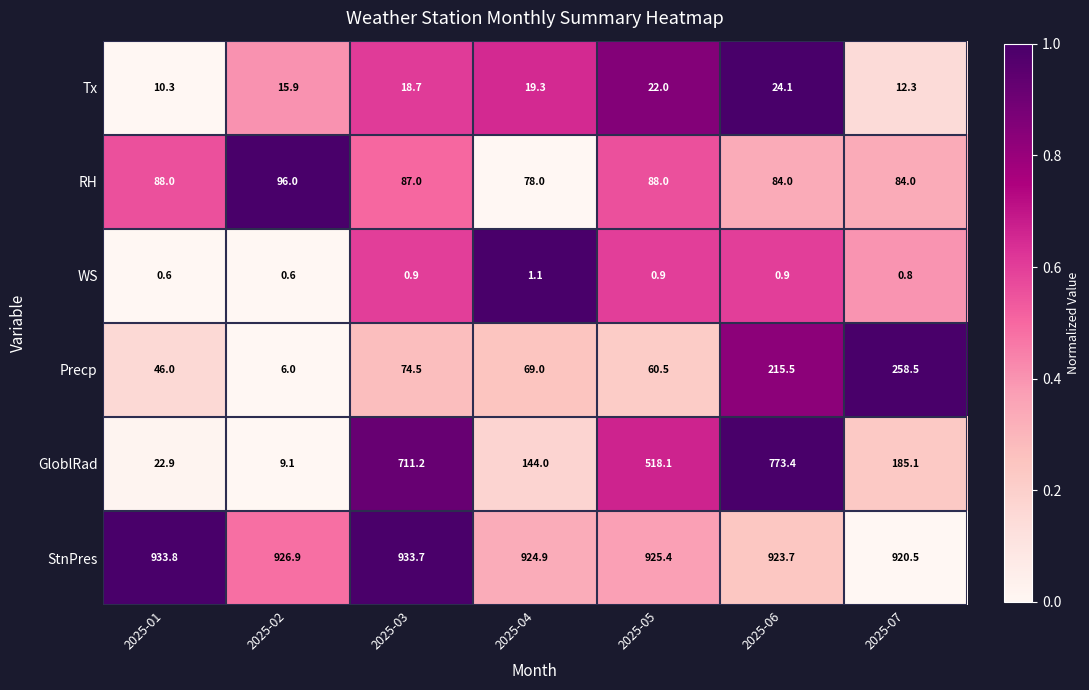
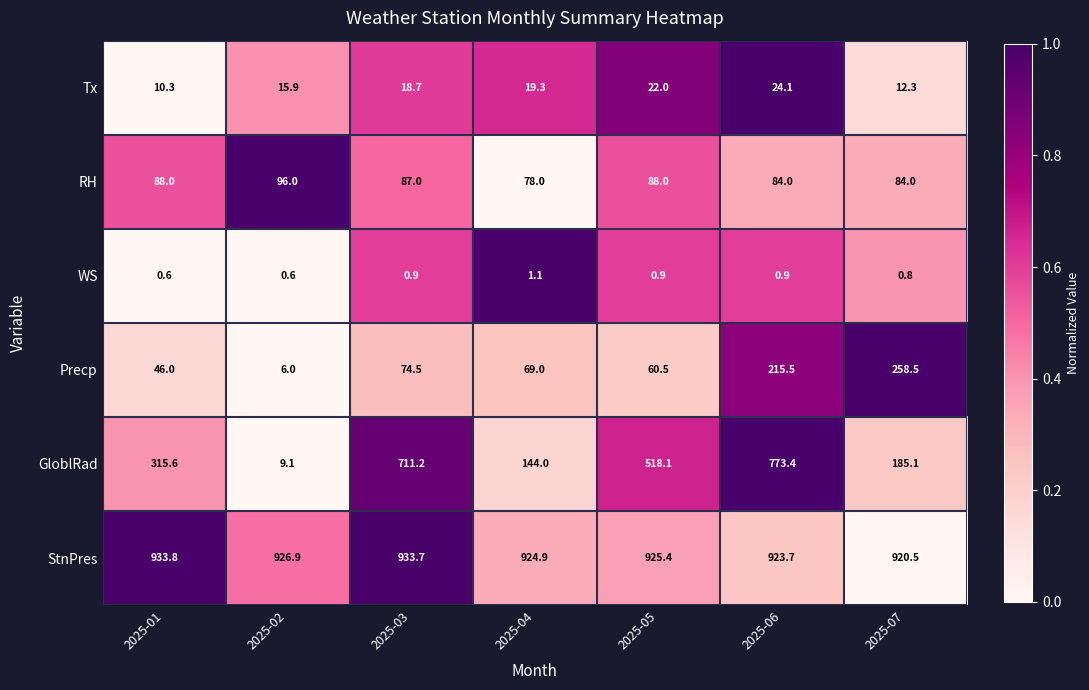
  {
    "Tx": {
      "2025-01": 10.3,
      "2025-02": 15.9,
      "2025-03": 18.7,
      "2025-04": 19.3,
      "2025-05": 22.0,
      "2025-06": 24.1,
      "2025-07": 12.3
    },
    "RH": {
      "2025-01": 88.0,
      "2025-02": 96.0,
      "2025-03": 87.0,
      "2025-04": 78.0,
      "2025-05": 88.0,
      "2025-06": 84.0,
      "2025-07": 84.0
    },
    "WS": {
      "2025-01": 0.6,
      "2025-02": 0.6,
      "2025-03": 0.9,
      "2025-04": 1.1,
      "2025-05": 0.9,
      "2025-06": 0.9,
      "2025-07": 0.8
    },
    "Precp": {
      "2025-01": 46.0,
      "2025-02": 6.0,
      "2025-03": 74.5,
      "2025-04": 69.0,
      "2025-05": 60.5,
      "2025-06": 215.5,
      "2025-07": 258.5
    },
    "GloblRad": {
-     "2025-01": 22.9,
+     "2025-01": 315.6,
      "2025-02": 9.1,
      "2025-03": 711.2,
      "2025-04": 144.0,
      "2025-05": 518.1,
      "2025-06": 773.4,
      "2025-07": 185.1
    },
    "StnPres": {
      "2025-01": 933.8,
      "2025-02": 926.9,
      "2025-03": 933.7,
      "2025-04": 924.9,
      "2025-05": 925.4,
      "2025-06": 923.7,
      "2025-07": 920.5
    }
  }
